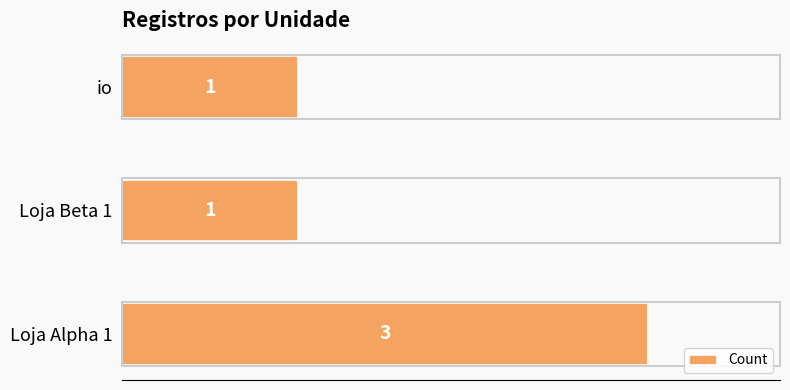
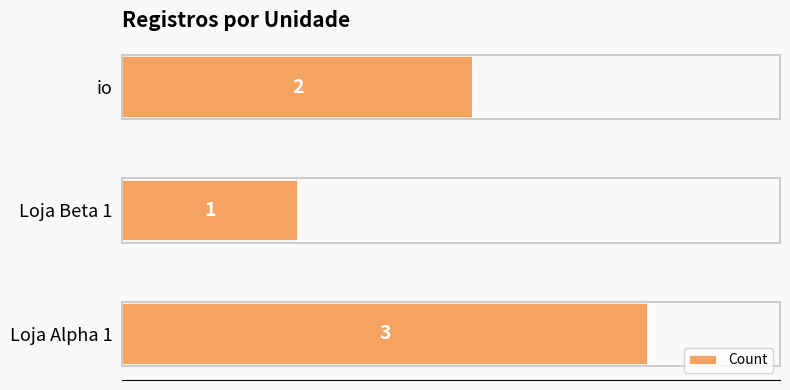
  {
-   "io": 1,
+   "io": 2,
    "Loja Beta 1": 1,
    "Loja Alpha 1": 3
  }
